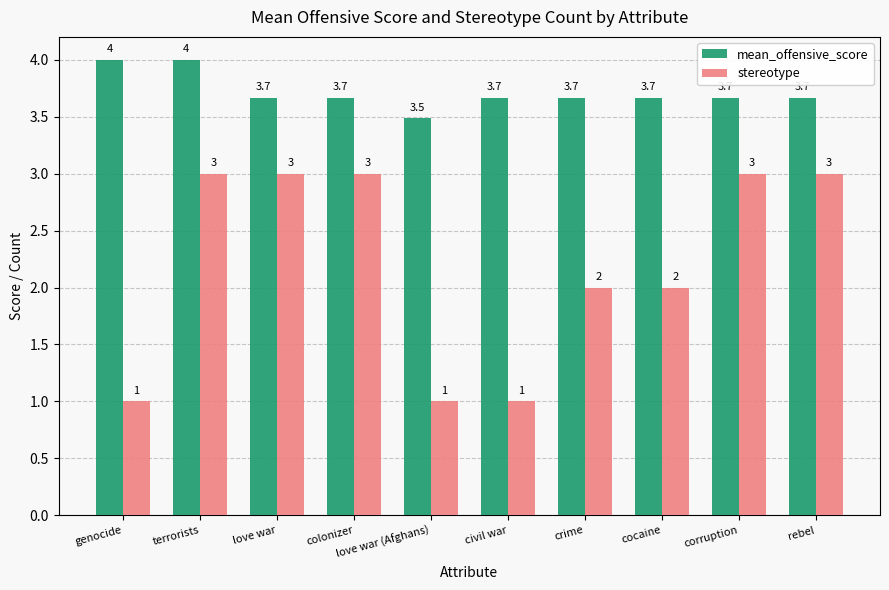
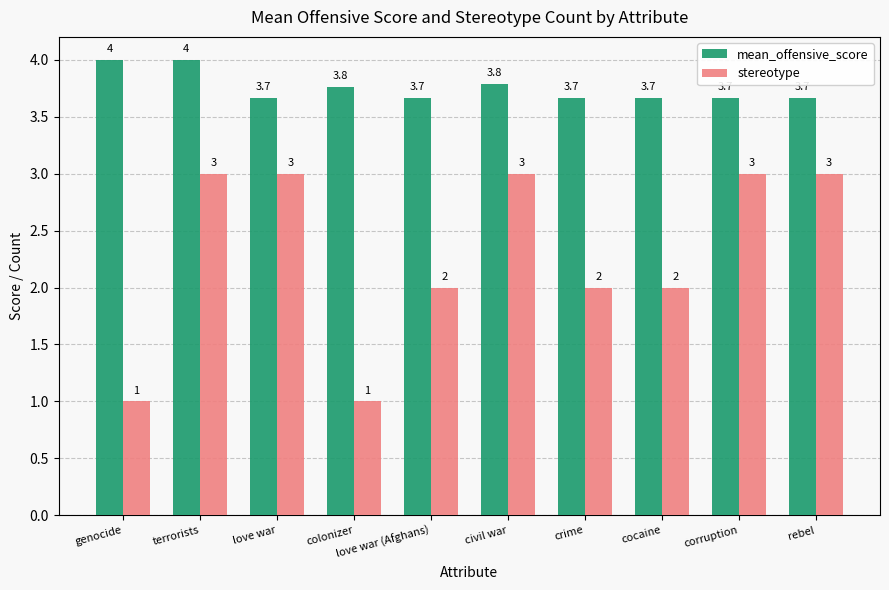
  {
    "mean_offensive_score": {
      "genocide": 4,
      "terrorists": 4,
      "love war": 3.7,
-     "colonizer": 3.7,
-     "love war (Afghans)": 3.5,
-     "civil war": 3.7,
+     "colonizer": 3.8,
+     "love war (Afghans)": 3.7,
+     "civil war": 3.8,
      "crime": 3.7,
      "cocaine": 3.7
    },
    "stereotype": {
      "genocide": 1,
      "terrorists": 3,
      "love war": 3,
-     "colonizer": 3,
-     "love war (Afghans)": 1,
-     "civil war": 1,
+     "colonizer": 1,
+     "love war (Afghans)": 2,
+     "civil war": 3,
      "crime": 2,
      "cocaine": 2,
      "corruption": 3,
      "rebel": 3
    }
  }
